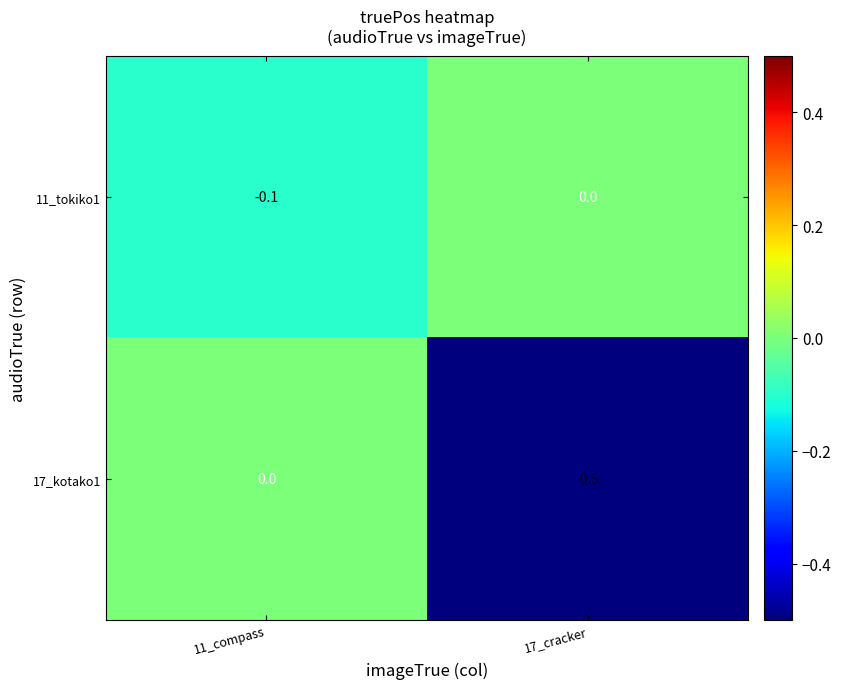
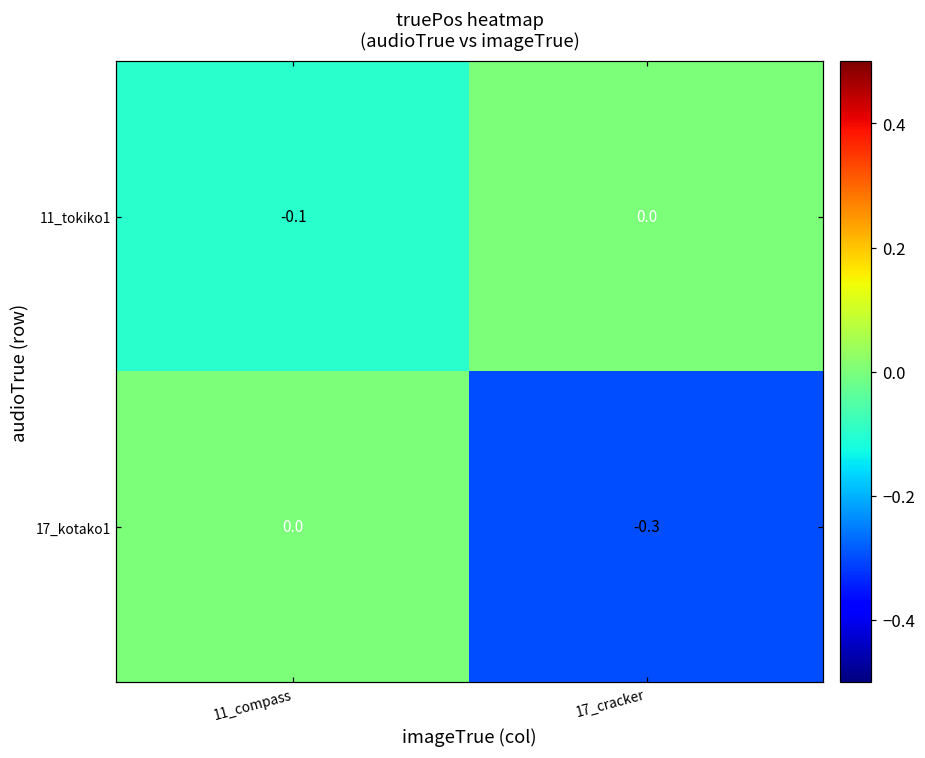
  {
    "11_tokiko1": {
      "11_compass": -0.1,
      "17_cracker": 0.0
    },
    "17_kotako1": {
      "11_compass": 0.0,
-     "17_cracker": -0.5
+     "17_cracker": -0.3
    }
  }
